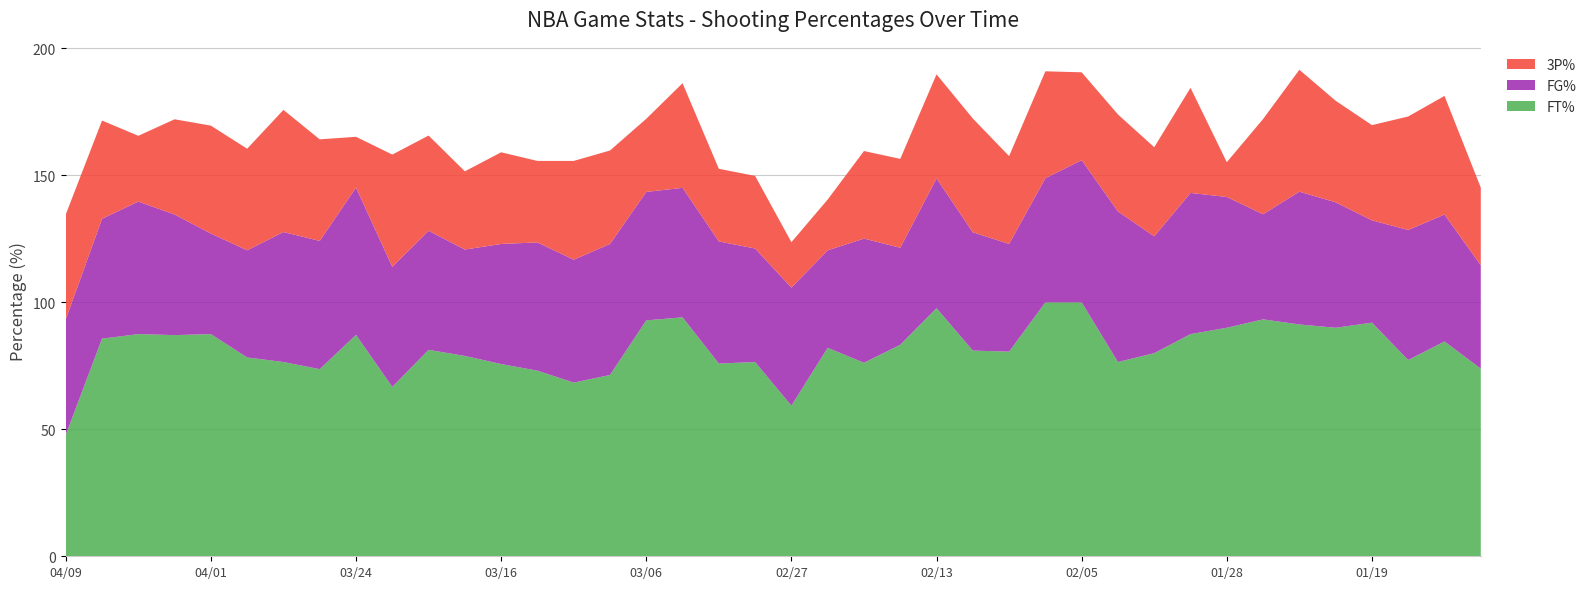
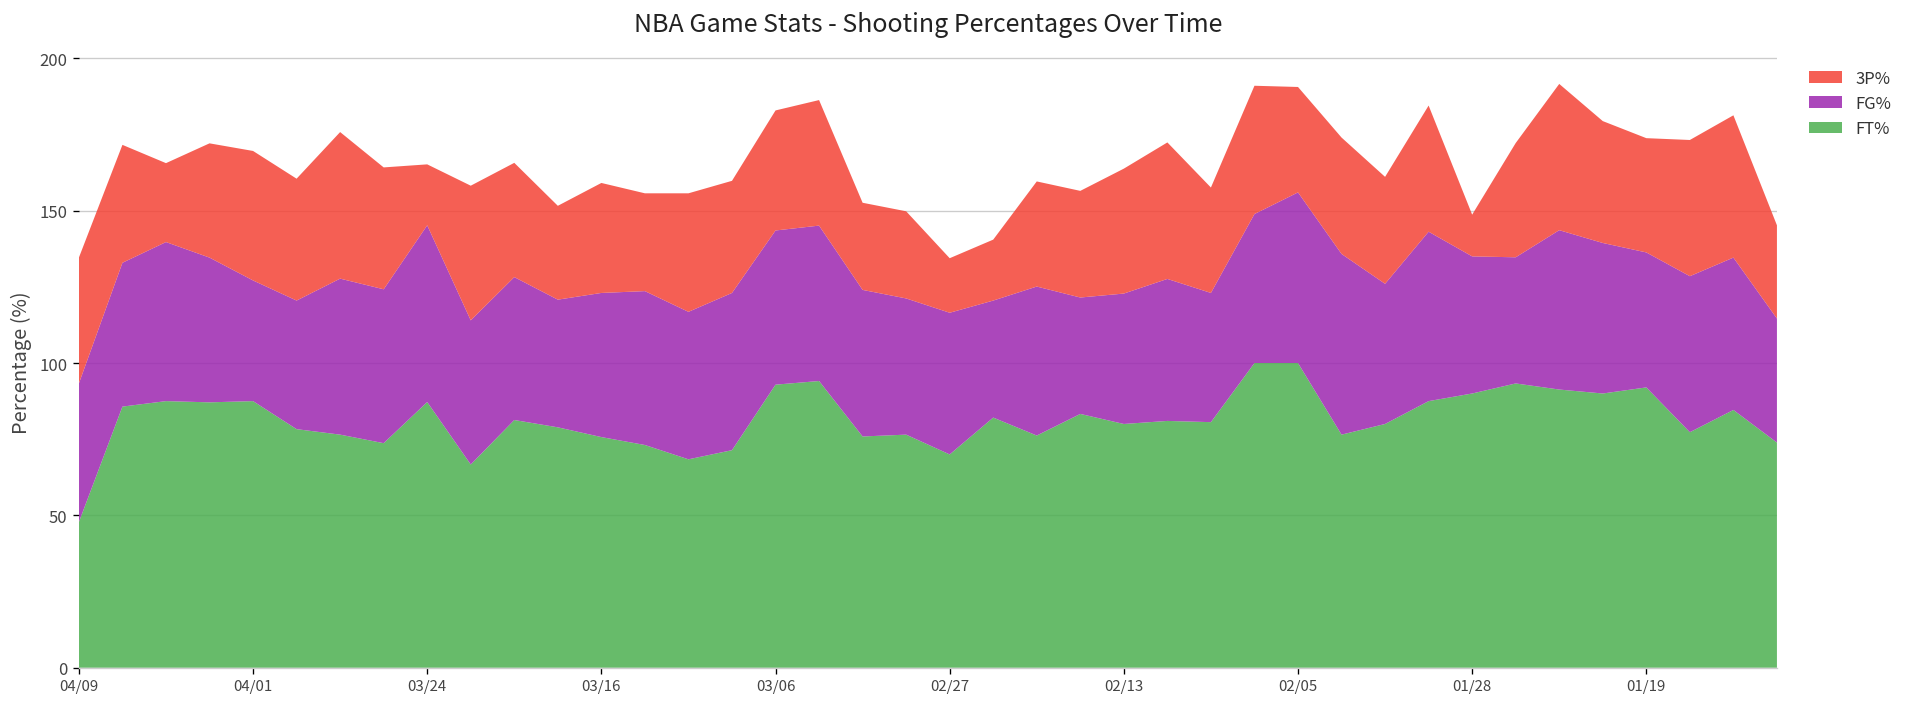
  {
    "FT%": {
      "04/09": 48,
      "04/01": 88,
      "03/24": 87,
      "03/16": 76,
      "03/06": 93,
-     "02/27": 59,
-     "02/13": 98,
+     "02/27": 70,
+     "02/13": 80,
      "02/05": 100,
      "01/28": 90,
      "01/19": 92
    },
    "FG%": {
      "04/09": 46,
      "04/01": 40,
      "03/24": 58,
      "03/16": 47,
      "03/06": 51,
      "02/27": 47,
-     "02/13": 51,
+     "02/13": 43,
      "02/05": 56,
-     "01/28": 52,
-     "01/19": 40
+     "01/28": 45,
+     "01/19": 44
    },
    "3P%": {
      "04/09": 41,
      "04/01": 43,
      "03/24": 20,
      "03/16": 36,
-     "03/06": 29,
+     "03/06": 39,
      "02/27": 18,
      "02/13": 41,
      "02/05": 35,
      "01/28": 14,
      "01/19": 38
    }
  }
